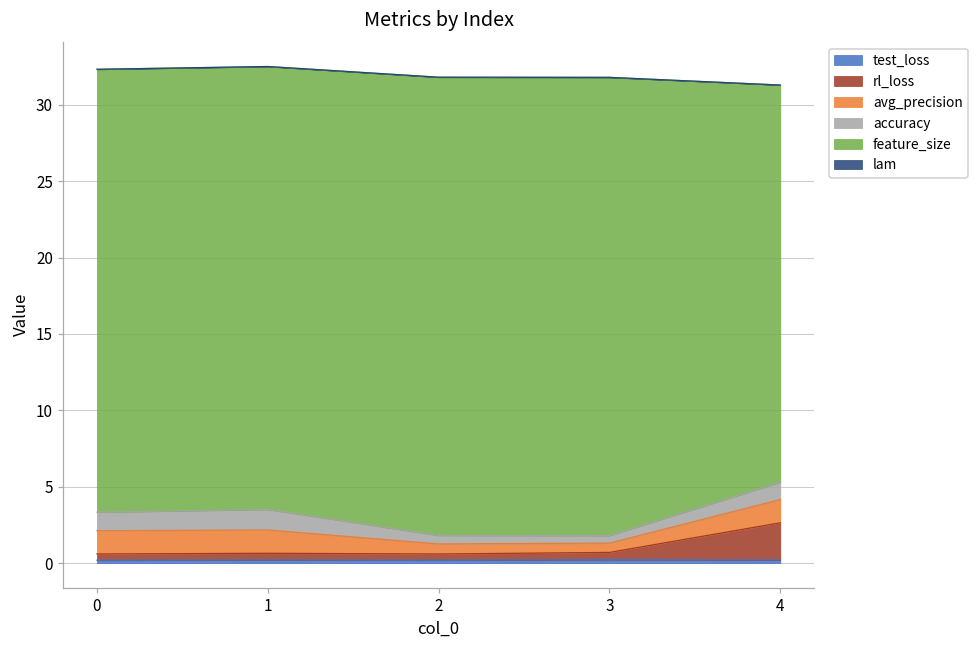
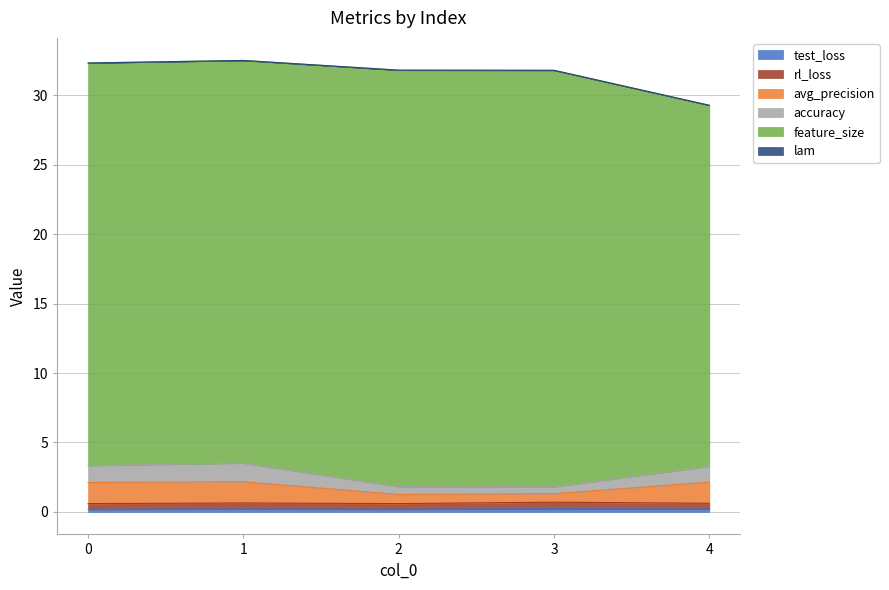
  {
    "test_loss": {
      "0": 0.2,
      "1": 0.2,
      "2": 0.2,
      "3": 0.2,
      "4": 0.2
    },
    "rl_loss": {
      "0": 0.4,
      "1": 0.4,
      "2": 0.4,
      "3": 0.5,
-     "4": 2.4
+     "4": 0.4
    },
    "avg_precision": {
      "0": 1.5,
      "1": 1.5,
      "2": 0.7,
      "3": 0.6,
      "4": 1.5
    },
    "accuracy": {
      "0": 1.2,
      "1": 1.3,
      "2": 0.6,
      "3": 0.5,
      "4": 1.1
    }
  }
